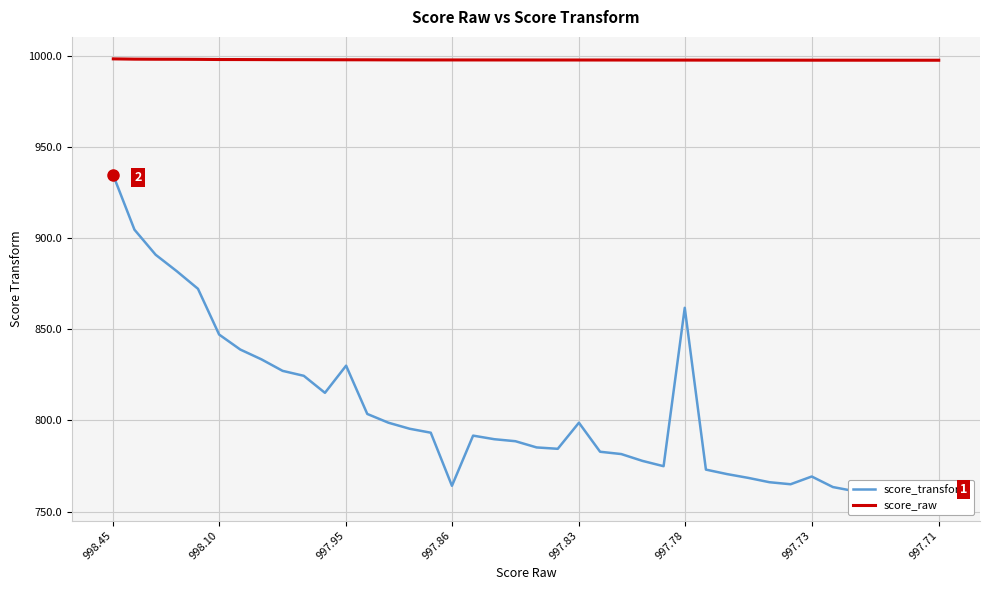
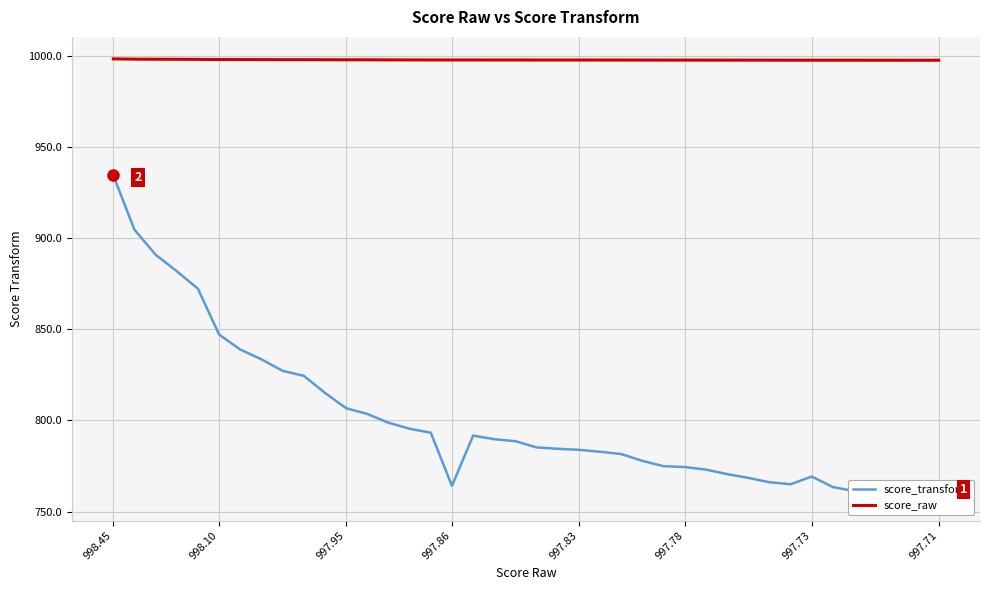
  {
    "score_transform": {
      "998.10": 847,
-     "997.95": 830,
+     "997.95": 807,
      "997.86": 764,
-     "997.83": 799,
-     "997.78": 862,
+     "997.83": 784,
+     "997.78": 774,
      "997.73": 769
    }
  }
